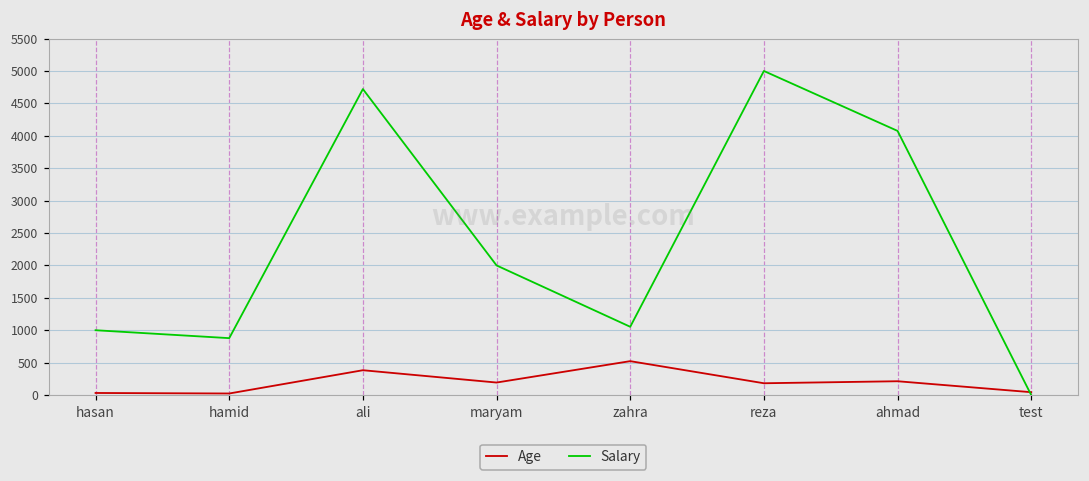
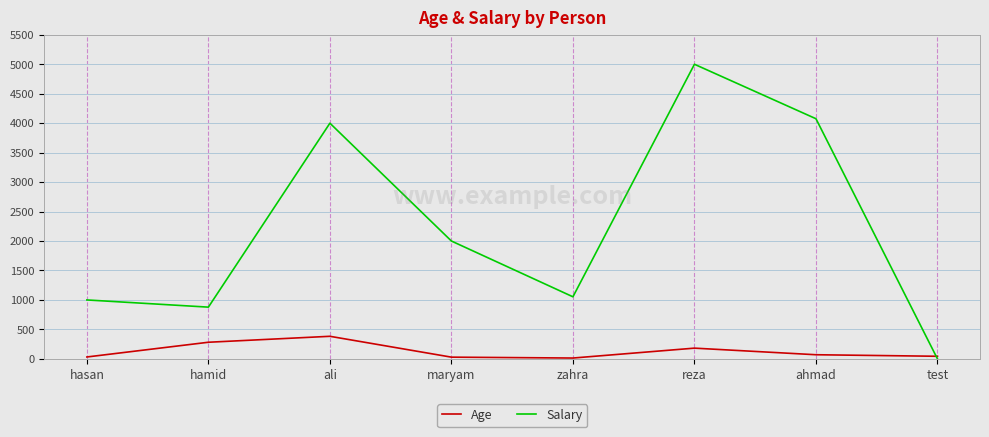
  {
    "Age": {
      "hasan": 0,
-     "hamid": 0,
+     "hamid": 300,
      "ali": 400,
-     "maryam": 200,
-     "zahra": 500,
+     "maryam": 0,
+     "zahra": 0,
      "reza": 200,
-     "ahmad": 200,
+     "ahmad": 100,
      "test": 0
    },
    "Salary": {
      "hasan": 1000,
      "hamid": 900,
-     "ali": 4700,
+     "ali": 4000,
      "maryam": 2000,
      "zahra": 1100,
      "reza": 5000,
      "ahmad": 4100,
      "test": 0
    }
  }
